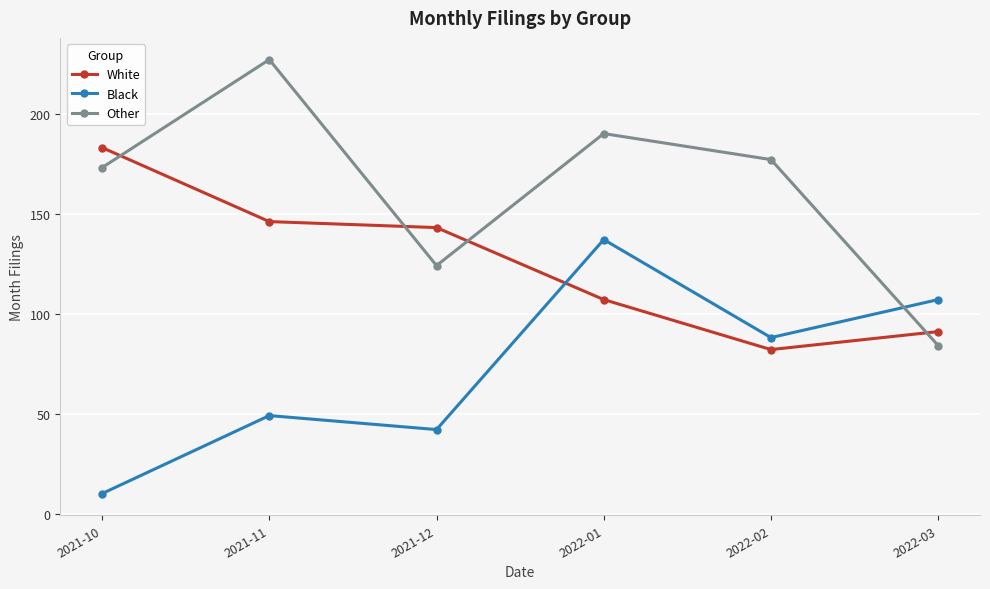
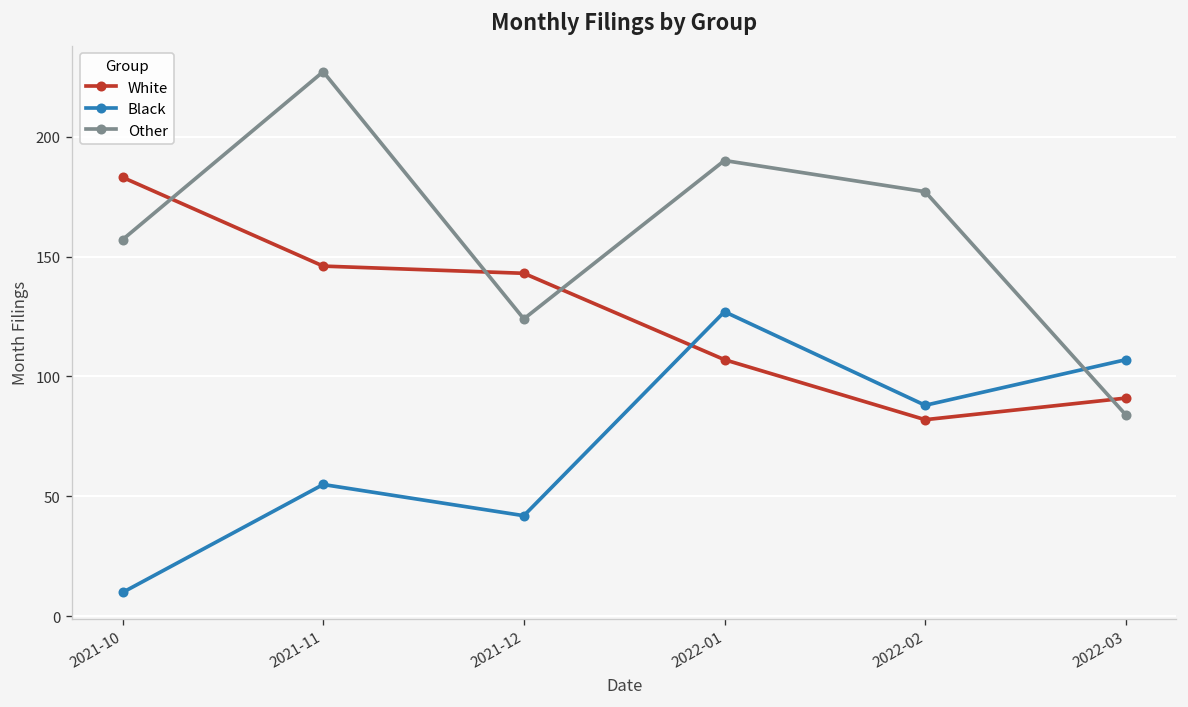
  {
    "White": {
      "2021-10": 183,
      "2021-11": 146,
      "2021-12": 143,
      "2022-01": 107,
      "2022-02": 82,
      "2022-03": 91
    },
    "Black": {
      "2021-10": 10,
-     "2021-11": 49,
+     "2021-11": 55,
      "2021-12": 42,
-     "2022-01": 137,
+     "2022-01": 127,
      "2022-02": 88,
      "2022-03": 107
    },
    "Other": {
-     "2021-10": 173,
+     "2021-10": 157,
      "2021-11": 227,
      "2021-12": 124,
      "2022-01": 190,
      "2022-02": 177,
      "2022-03": 84
    }
  }
